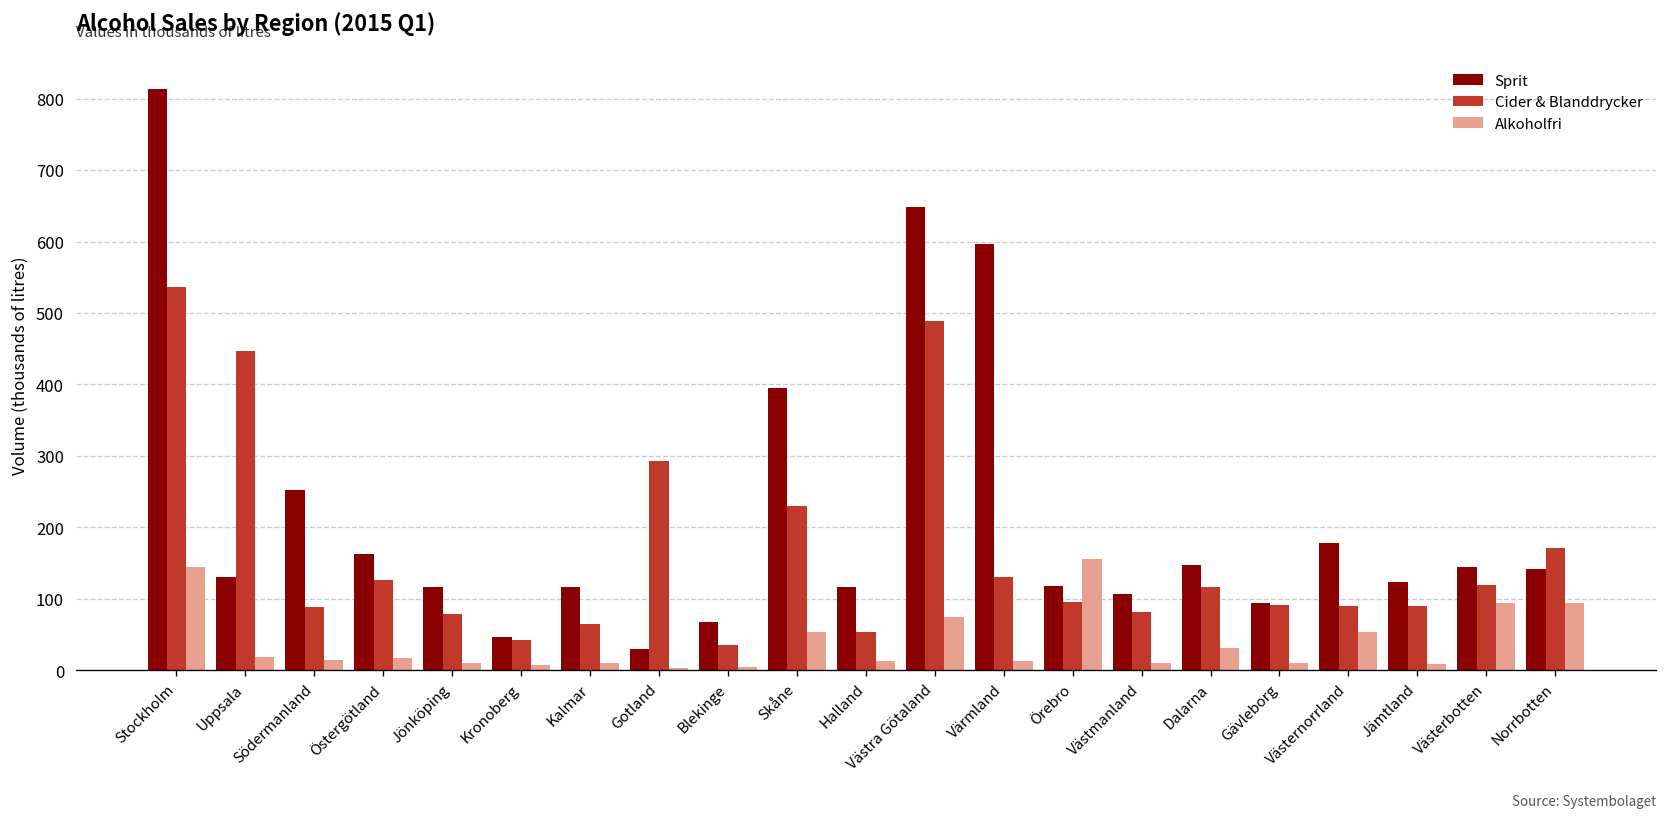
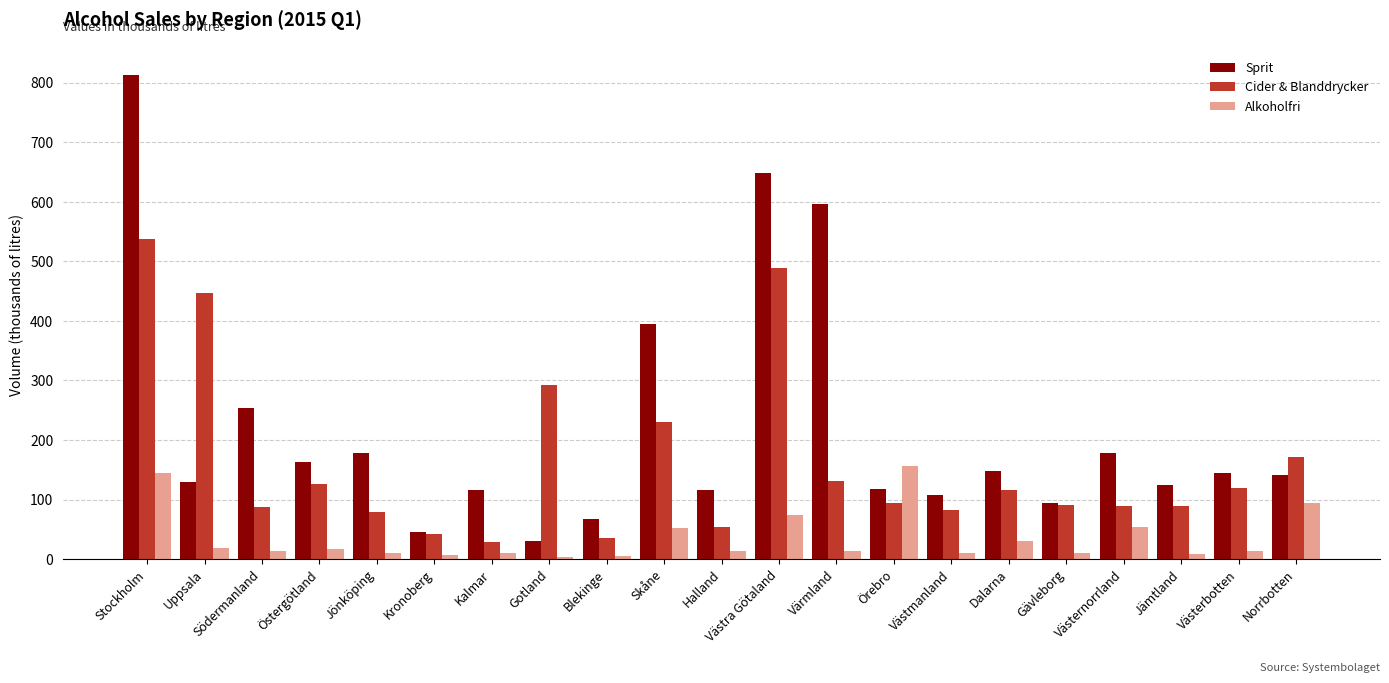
  {
    "Sprit": {
      "Stockholm": 810,
      "Uppsala": 130,
      "Södermanland": 250,
      "Östergötland": 160,
-     "Jönköping": 120,
+     "Jönköping": 180,
      "Kronoberg": 50,
      "Kalmar": 120,
      "Gotland": 30,
      "Blekinge": 70,
      "Skåne": 400,
      "Halland": 120,
      "Västra Götaland": 650,
      "Värmland": 600,
      "Örebro": 120,
      "Västmanland": 110,
      "Dalarna": 150,
      "Gävleborg": 90,
      "Västernorrland": 180,
      "Jämtland": 120,
      "Västerbotten": 140,
      "Norrbotten": 140
    },
    "Cider & Blanddrycker": {
      "Stockholm": 540,
      "Uppsala": 450,
      "Södermanland": 90,
      "Östergötland": 130,
      "Jönköping": 80,
      "Kronoberg": 40,
-     "Kalmar": 70,
+     "Kalmar": 30,
      "Gotland": 290,
      "Blekinge": 40,
      "Skåne": 230,
      "Halland": 50,
      "Västra Götaland": 490,
      "Värmland": 130,
      "Örebro": 100,
      "Västmanland": 80,
      "Dalarna": 120,
      "Gävleborg": 90,
      "Västernorrland": 90,
      "Jämtland": 90,
      "Västerbotten": 120,
      "Norrbotten": 170
    },
    "Alkoholfri": {
      "Stockholm": 140,
      "Uppsala": 20,
      "Södermanland": 10,
      "Östergötland": 20,
      "Jönköping": 10,
      "Kronoberg": 10,
      "Kalmar": 10,
      "Blekinge": 10,
      "Skåne": 50,
      "Halland": 10,
      "Västra Götaland": 70,
      "Värmland": 10,
      "Örebro": 160,
      "Västmanland": 10,
      "Dalarna": 30,
      "Gävleborg": 10,
      "Västernorrland": 50,
      "Jämtland": 10,
-     "Västerbotten": 90,
+     "Västerbotten": 10,
      "Norrbotten": 90
    }
  }
